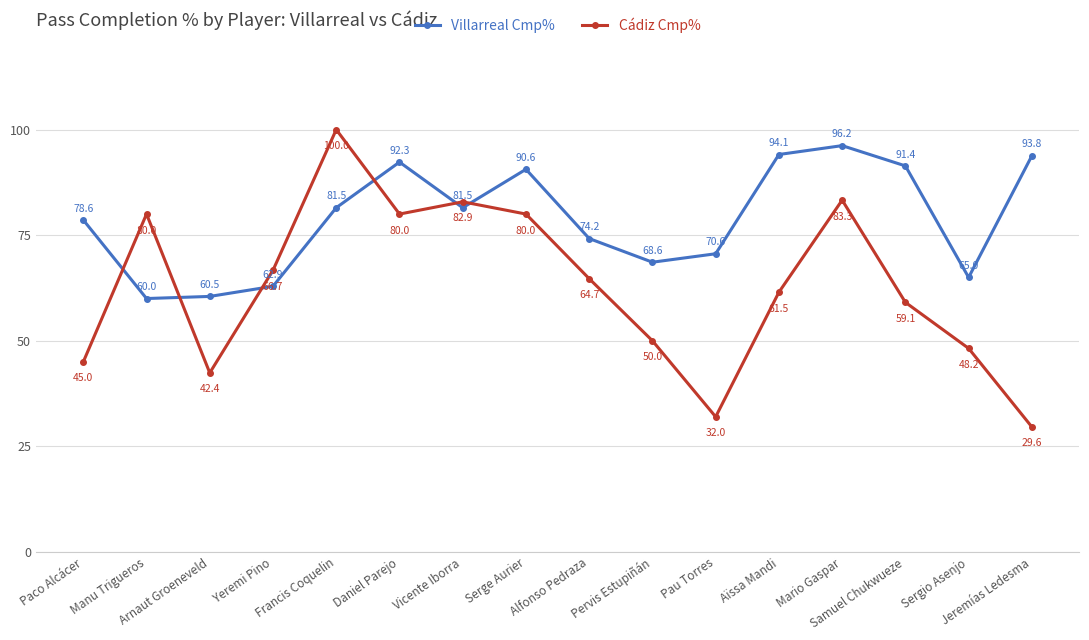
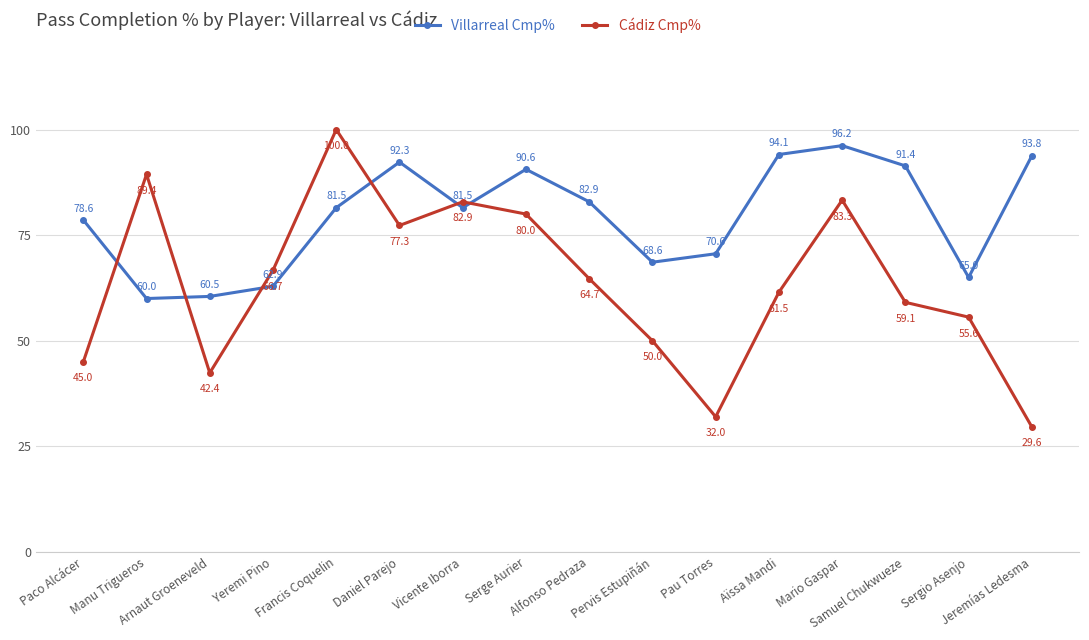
  {
    "Villarreal Cmp%": {
      "Paco Alcácer": 78.6,
      "Manu Trigueros": 60.0,
      "Arnaut Groeneveld": 60.5,
      "Francis Coquelin": 81.5,
      "Daniel Parejo": 92.3,
      "Serge Aurier": 90.6,
-     "Alfonso Pedraza": 74.2,
+     "Alfonso Pedraza": 82.9,
      "Pervis Estupiñán": 68.6,
      "Pau Torres": 70.6,
      "Aïssa Mandi": 94.1,
      "Mario Gaspar": 96.2,
      "Samuel Chukwueze": 91.4,
      "Sergio Asenjo": 65.0,
      "Jeremías Ledesma": 93.8
    },
    "Cádiz Cmp%": {
      "Paco Alcácer": 45.0,
-     "Manu Trigueros": 80.0,
+     "Manu Trigueros": 89.4,
      "Arnaut Groeneveld": 42.4,
      "Francis Coquelin": 100.0,
-     "Daniel Parejo": 80.0,
+     "Daniel Parejo": 77.3,
      "Vicente Iborra": 82.9,
      "Serge Aurier": 80.0,
      "Alfonso Pedraza": 64.7,
      "Pervis Estupiñán": 50.0,
      "Pau Torres": 32.0,
      "Aïssa Mandi": 61.5,
      "Mario Gaspar": 83.3,
      "Samuel Chukwueze": 59.1,
-     "Sergio Asenjo": 48.2,
+     "Sergio Asenjo": 55.6,
      "Jeremías Ledesma": 29.6
    }
  }
